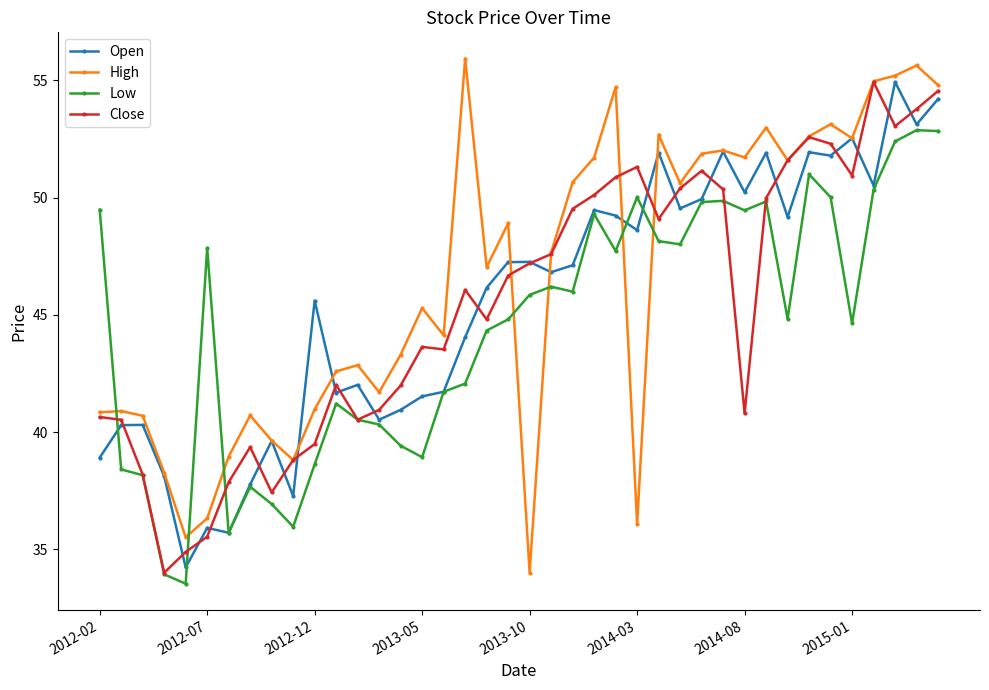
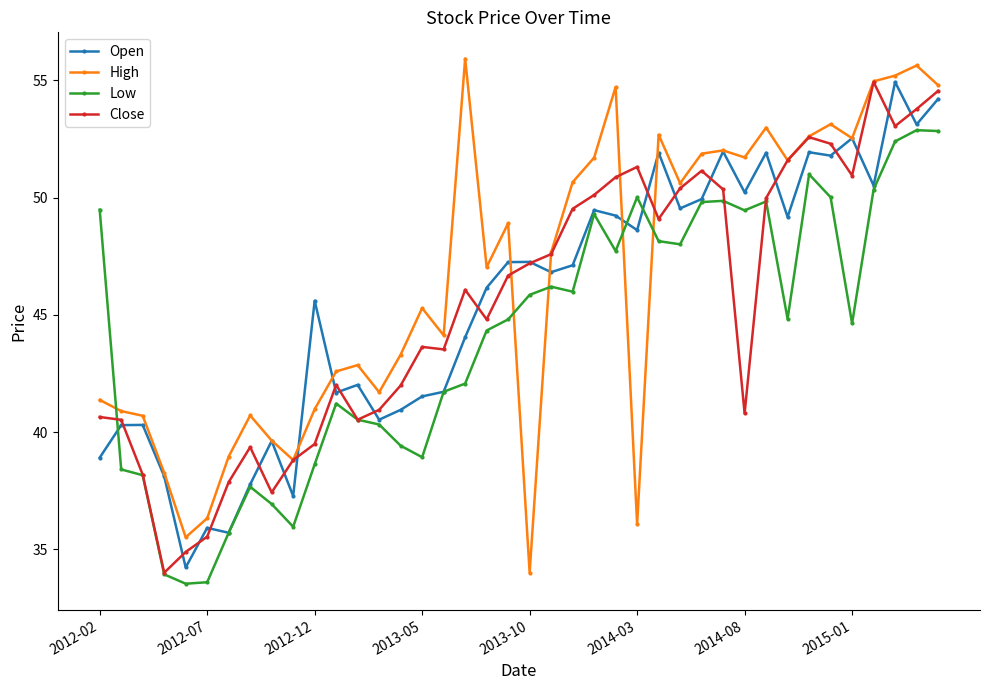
  {
    "Open": {
      "2012-02": 38.9,
      "2012-07": 35.9,
      "2012-12": 45.6,
      "2013-05": 41.5,
      "2014-03": 48.6,
      "2014-08": 50.2
    },
    "High": {
-     "2012-02": 40.8,
+     "2012-02": 41.4,
      "2012-07": 36.3,
      "2012-12": 41.0,
      "2013-05": 45.3,
      "2013-10": 34.0,
      "2014-03": 36.1,
      "2014-08": 51.7
    },
    "Low": {
      "2012-02": 49.5,
-     "2012-07": 47.9,
+     "2012-07": 33.6,
      "2012-12": 38.6,
      "2013-05": 38.9,
      "2013-10": 45.9,
      "2014-03": 50.0,
      "2014-08": 49.5,
      "2015-01": 44.6
    },
    "Close": {
      "2012-02": 40.6,
      "2012-07": 35.5,
      "2012-12": 39.5,
      "2013-05": 43.6,
      "2014-03": 51.3,
      "2014-08": 40.8,
      "2015-01": 50.9
    }
  }
